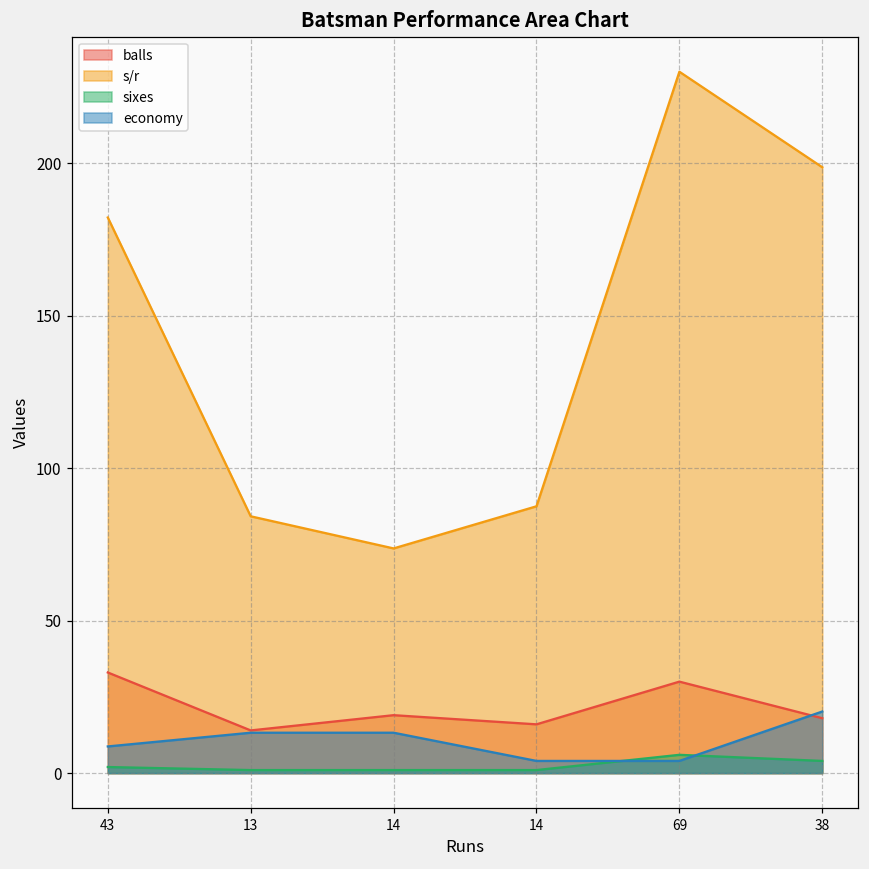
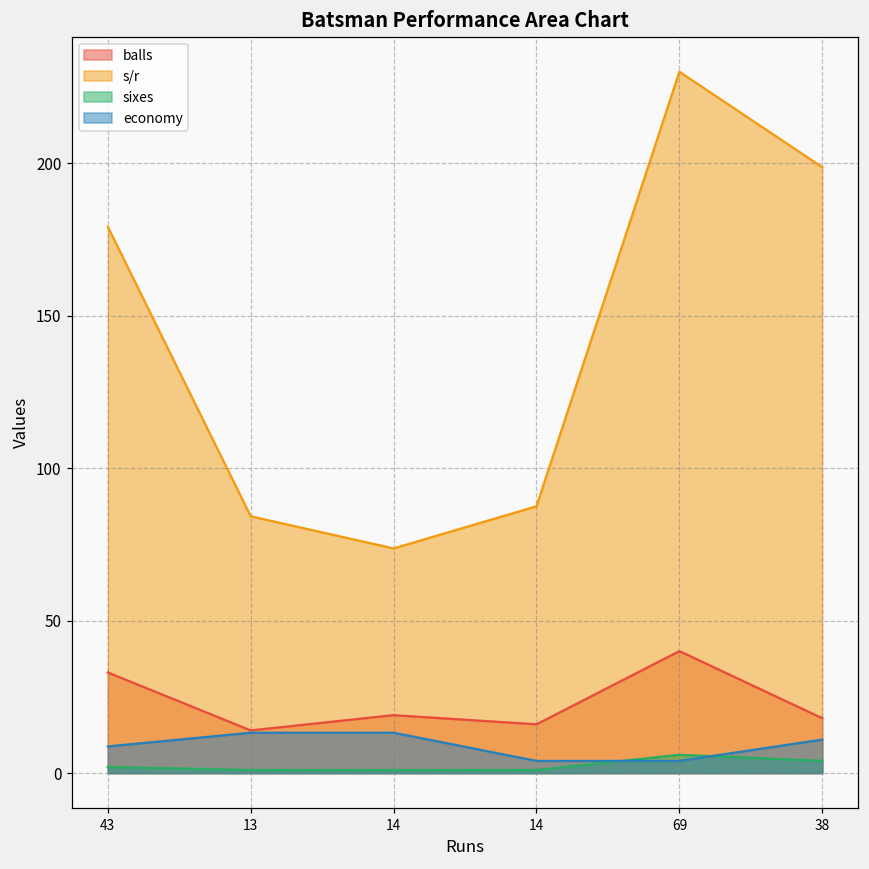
  {
    "balls": {
      "43": 33,
-     "69": 30,
+     "69": 40,
      "38": 18
    },
    "s/r": {
-     "43": 182,
+     "43": 179,
      "13": 84,
      "69": 230,
      "38": 199
    },
    "sixes": {
      "43": 2,
      "13": 1,
      "69": 6,
      "38": 4
    },
    "economy": {
      "43": 9,
      "69": 4,
-     "38": 20
+     "38": 11
    }
  }
